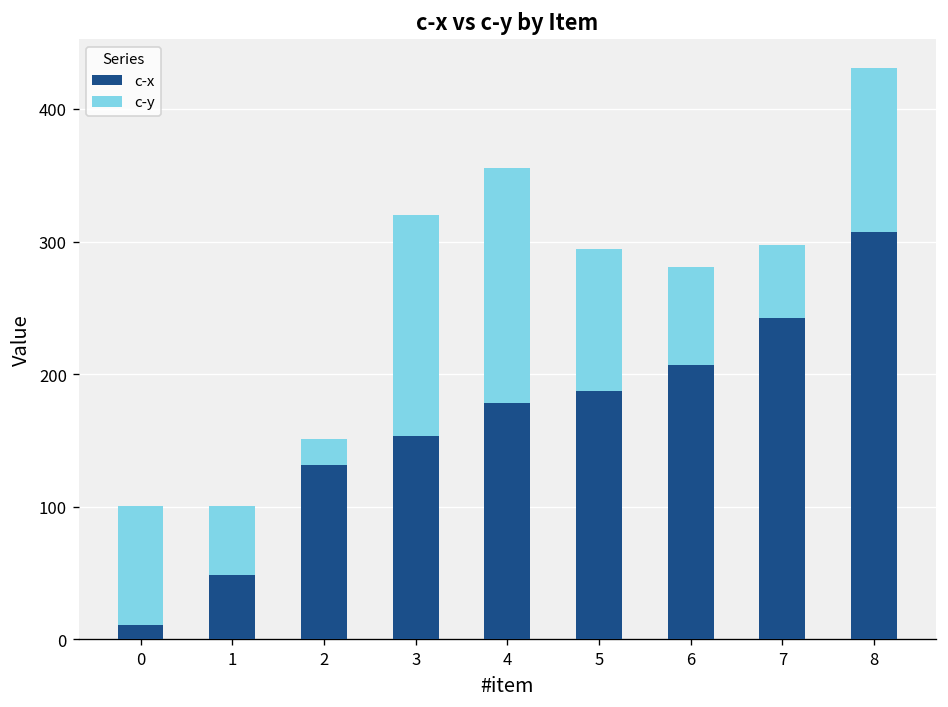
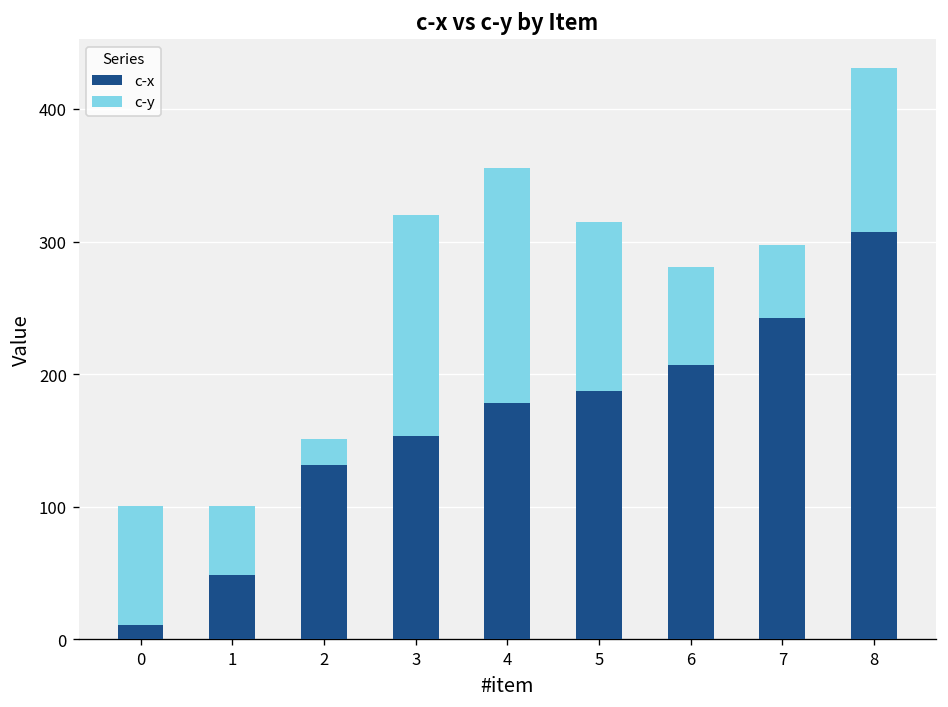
  {
    "c-x": {
      "0": 11,
      "1": 49,
      "2": 132,
      "3": 154,
      "4": 179,
      "5": 187,
      "6": 207,
      "7": 243,
      "8": 307
    },
    "c-y": {
      "0": 90,
      "1": 52,
      "2": 19,
      "3": 166,
      "4": 177,
-     "5": 108,
+     "5": 128,
      "6": 74,
      "7": 55,
      "8": 124
    }
  }
